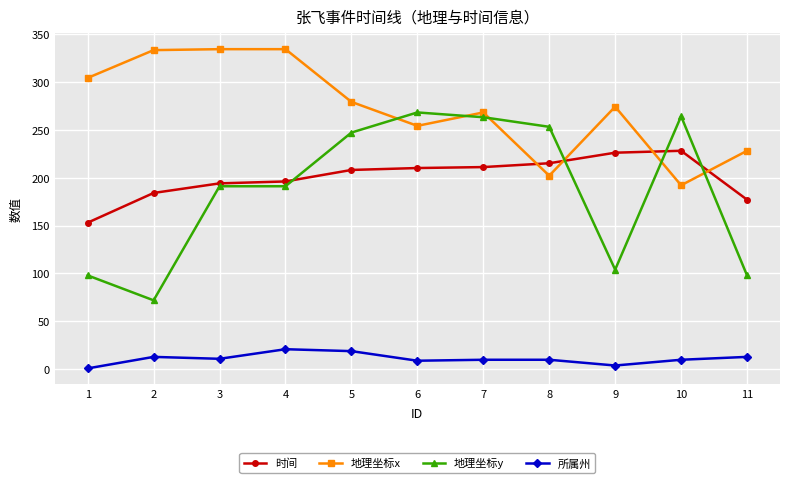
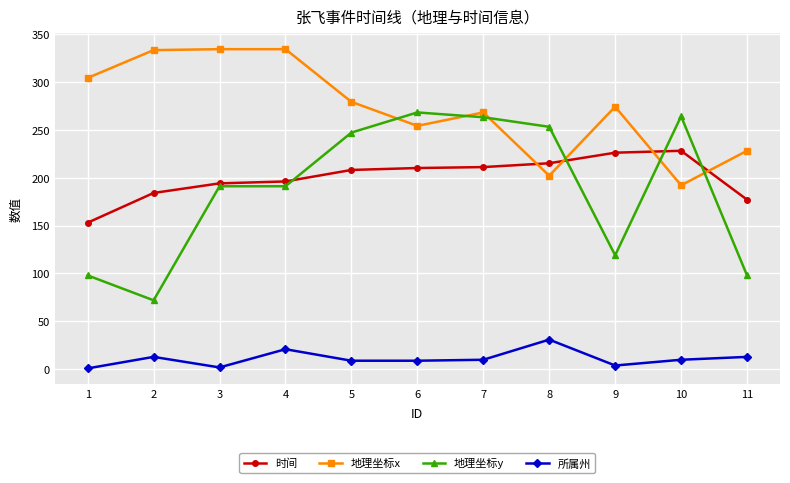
  {
    "时间": {
      "1": 150,
      "2": 180,
      "3": 190,
      "4": 200,
      "5": 210,
      "6": 210,
      "7": 210,
      "8": 220,
      "9": 230,
      "10": 230,
      "11": 180
    },
    "地理坐标x": {
      "1": 300,
      "2": 330,
      "3": 330,
      "4": 330,
      "5": 280,
      "6": 250,
      "7": 270,
      "8": 200,
      "9": 270,
      "10": 190,
      "11": 230
    },
    "地理坐标y": {
      "1": 100,
      "2": 70,
      "3": 190,
      "4": 190,
      "5": 250,
      "6": 270,
      "7": 260,
      "8": 250,
-     "9": 100,
+     "9": 120,
      "10": 260,
      "11": 100
    },
    "所属州": {
      "1": 0,
      "2": 10,
-     "3": 10,
+     "3": 0,
      "4": 20,
-     "5": 20,
+     "5": 10,
      "6": 10,
      "7": 10,
-     "8": 10,
+     "8": 30,
      "9": 0,
      "10": 10,
      "11": 10
    }
  }
